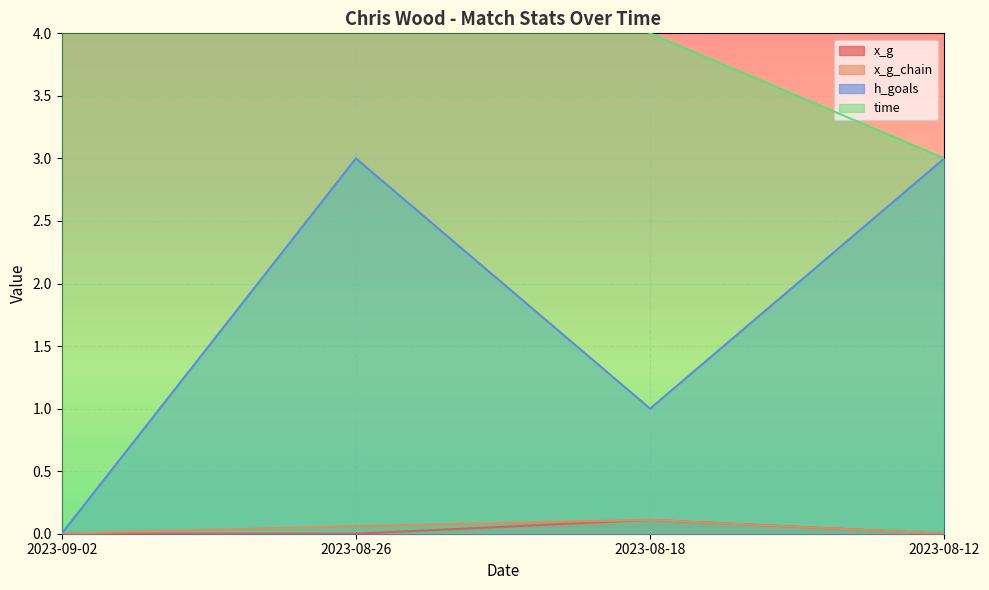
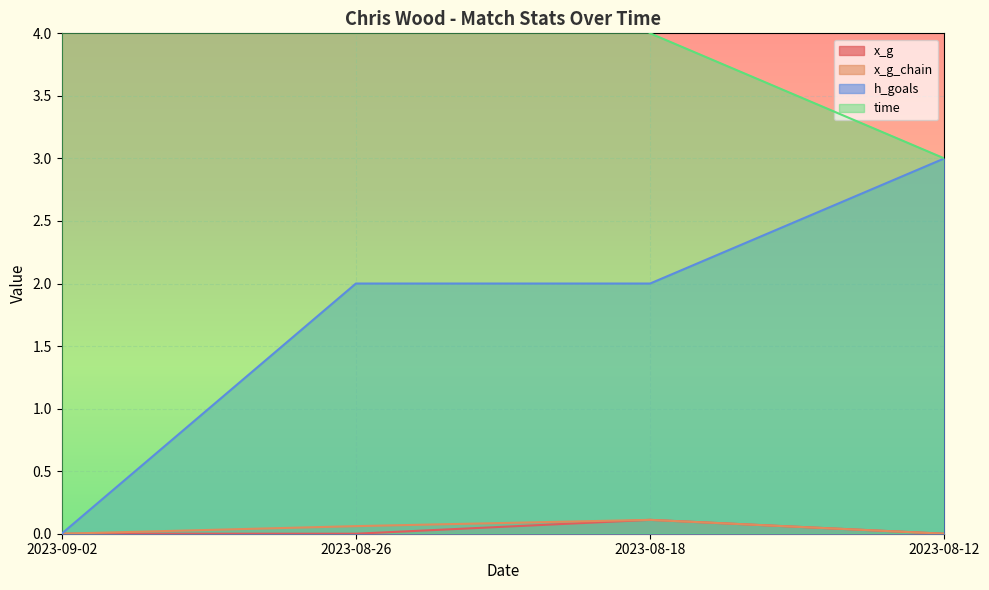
  {
    "h_goals": {
-     "2023-08-26": 3,
-     "2023-08-18": 1
+     "2023-08-26": 2,
+     "2023-08-18": 2
    },
    "time": {
      "2023-08-18": 4
    }
  }
